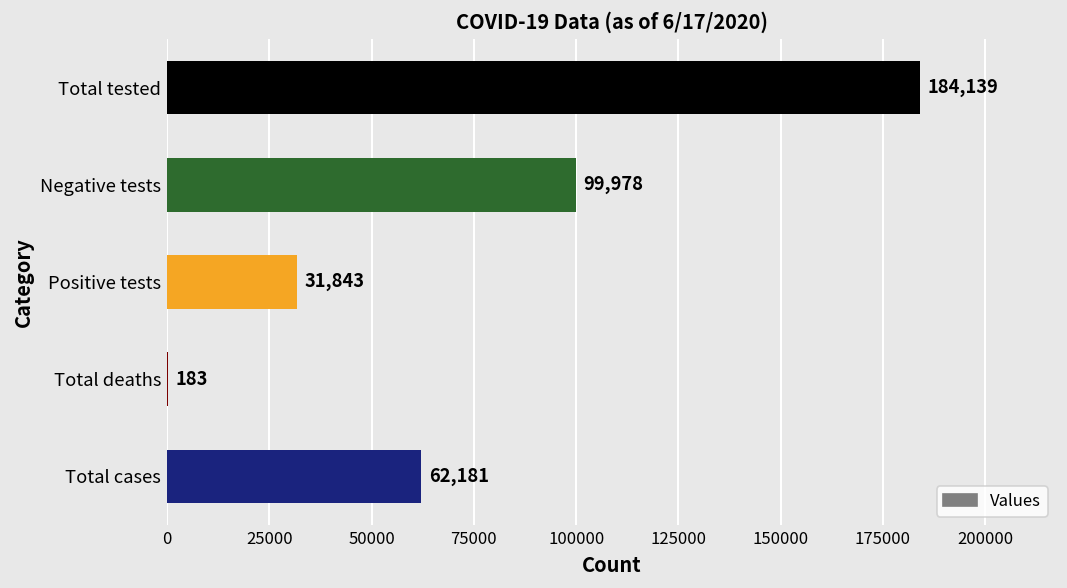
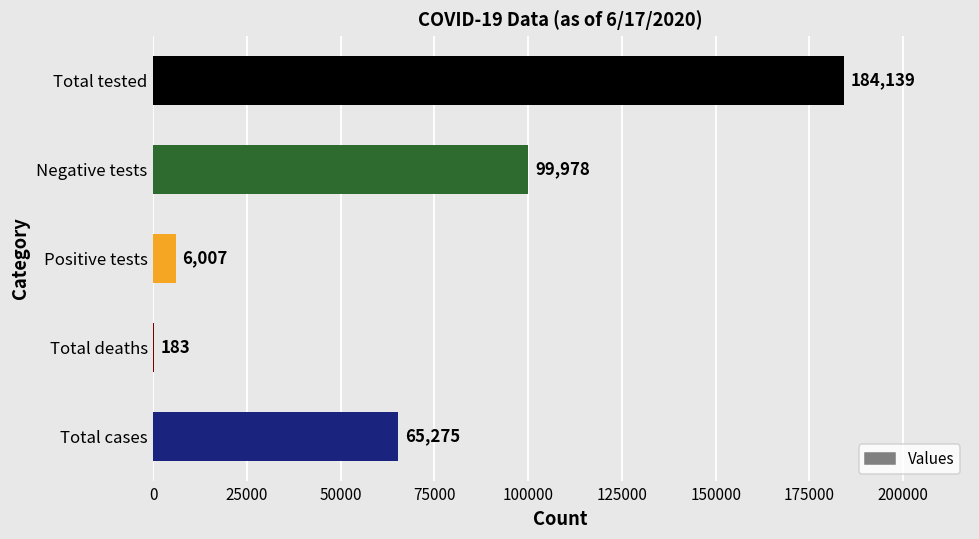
  {
    "Total tested": "184,139",
    "Negative tests": "99,978",
-   "Positive tests": "31,843",
+   "Positive tests": "6,007",
    "Total deaths": "183",
-   "Total cases": "62,181"
+   "Total cases": "65,275"
  }
